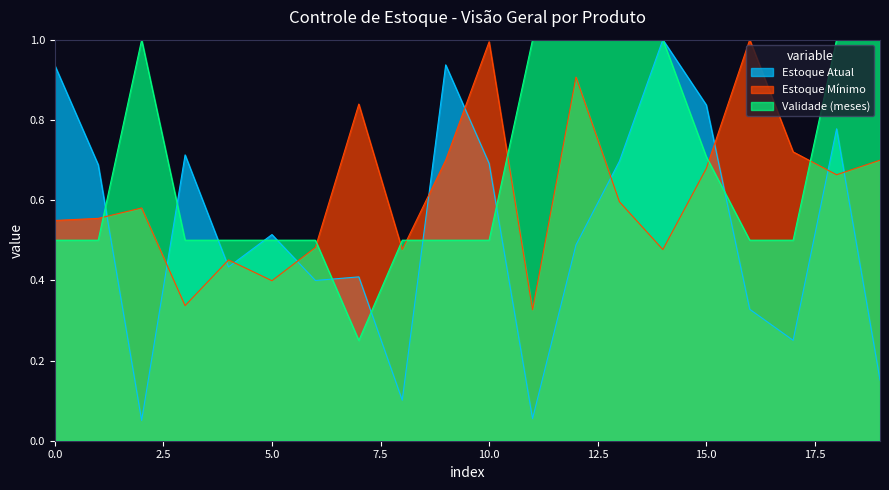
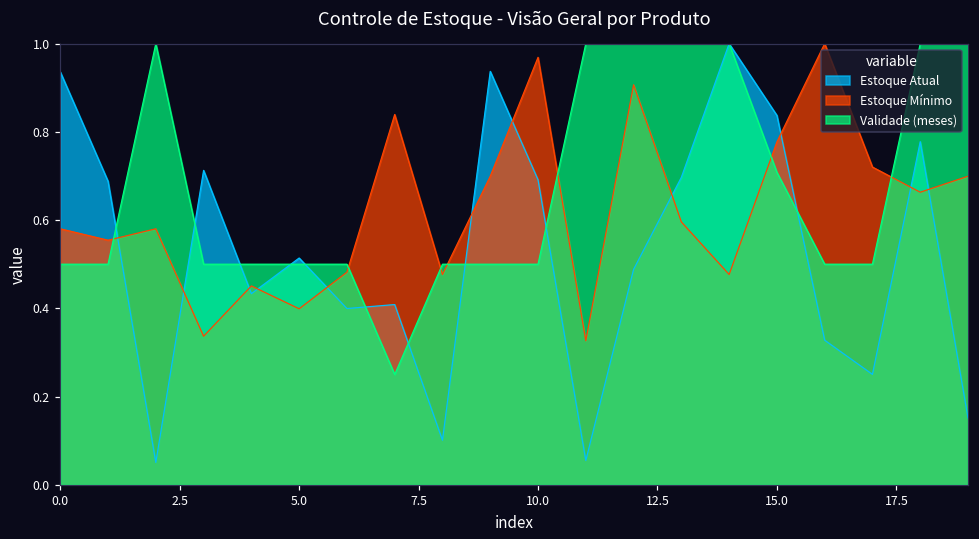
  {
    "Estoque Atual": {
      "0.0": 0.94,
      "5.0": 0.51,
      "10.0": 0.69,
      "15.0": 0.84
    },
    "Estoque Mínimo": {
-     "0.0": 0.55,
+     "0.0": 0.58,
      "5.0": 0.40,
-     "10.0": 0.99,
-     "15.0": 0.68
+     "10.0": 0.97,
+     "15.0": 0.78
    },
    "Validade (meses)": {
      "0.0": 0.50,
      "5.0": 0.50,
      "10.0": 0.50,
      "15.0": 0.71
    }
  }
